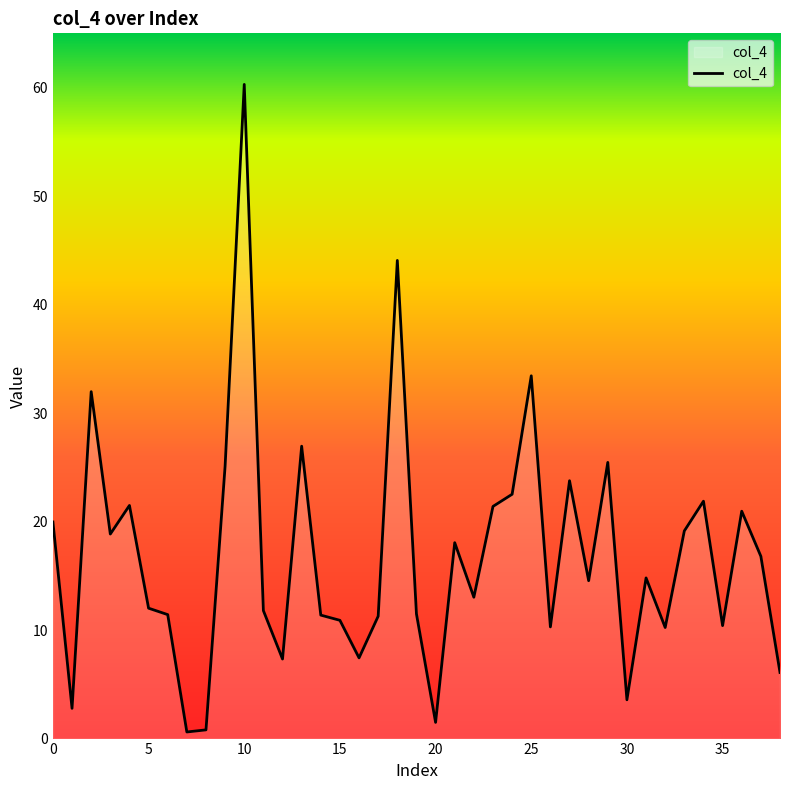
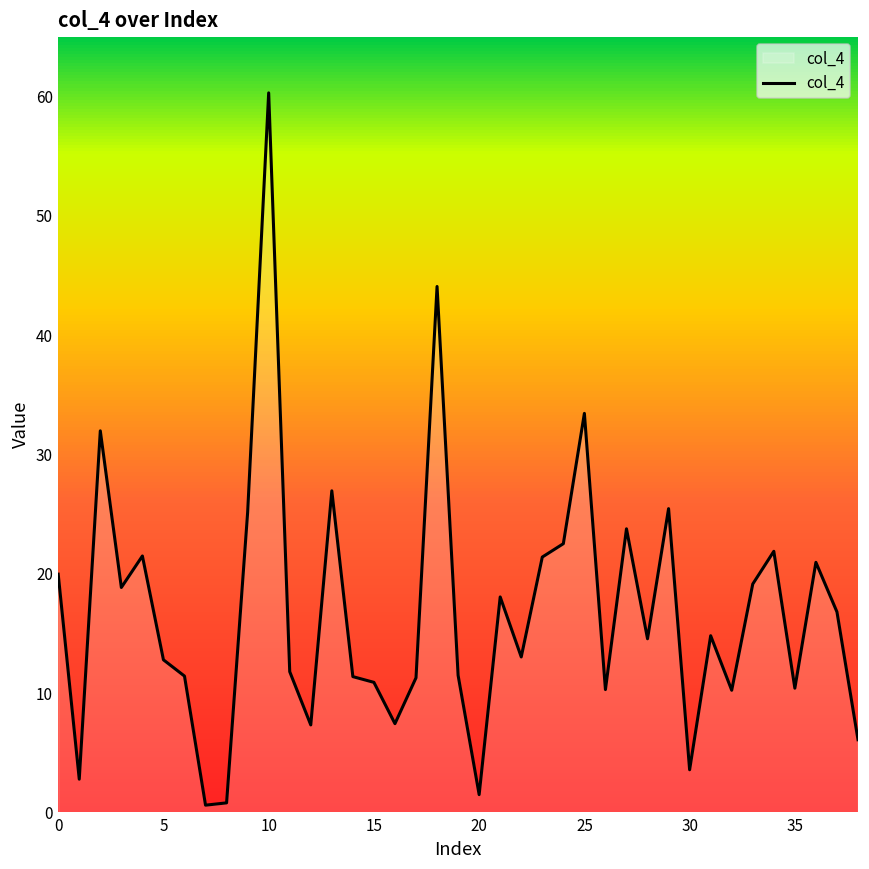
  {
    "0": 20.0,
-   "5": 12.0,
+   "5": 12.8,
    "10": 60.3,
    "15": 10.9,
    "20": 1.5,
    "25": 33.4,
    "30": 3.6,
    "35": 10.4
  }
